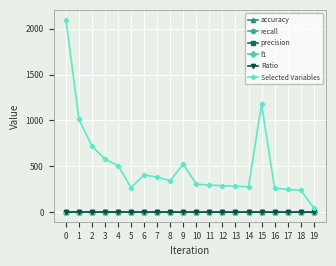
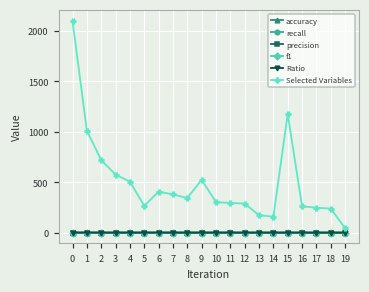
  {
    "Ratio": {
      "0": 0,
      "1": 0,
      "2": 0,
      "3": 0,
      "4": 0,
      "5": 0,
      "6": 0,
      "7": 0,
      "8": 0,
      "9": 0,
      "10": 0,
      "11": 0,
      "12": 0,
      "13": 0,
      "14": 0,
      "15": 0,
      "16": 0,
      "17": 0,
      "18": 0,
      "19": 0
    },
    "Selected Variables": {
      "0": 2100,
      "1": 1000,
      "2": 700,
      "3": 600,
      "4": 500,
      "5": 300,
      "6": 400,
      "7": 400,
      "8": 300,
      "9": 500,
      "10": 300,
      "11": 300,
      "12": 300,
-     "13": 300,
-     "14": 300,
+     "13": 200,
+     "14": 200,
      "15": 1200,
      "16": 300,
      "17": 200,
      "18": 200,
      "19": 0
    }
  }
